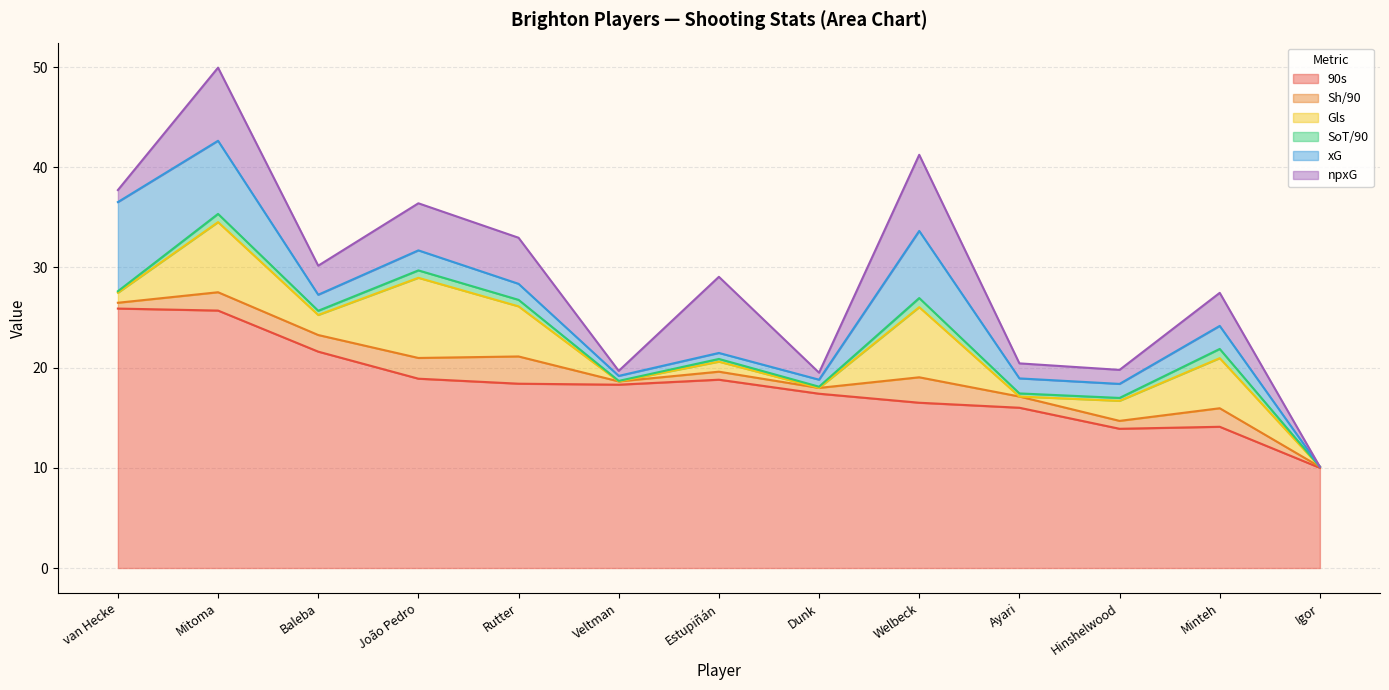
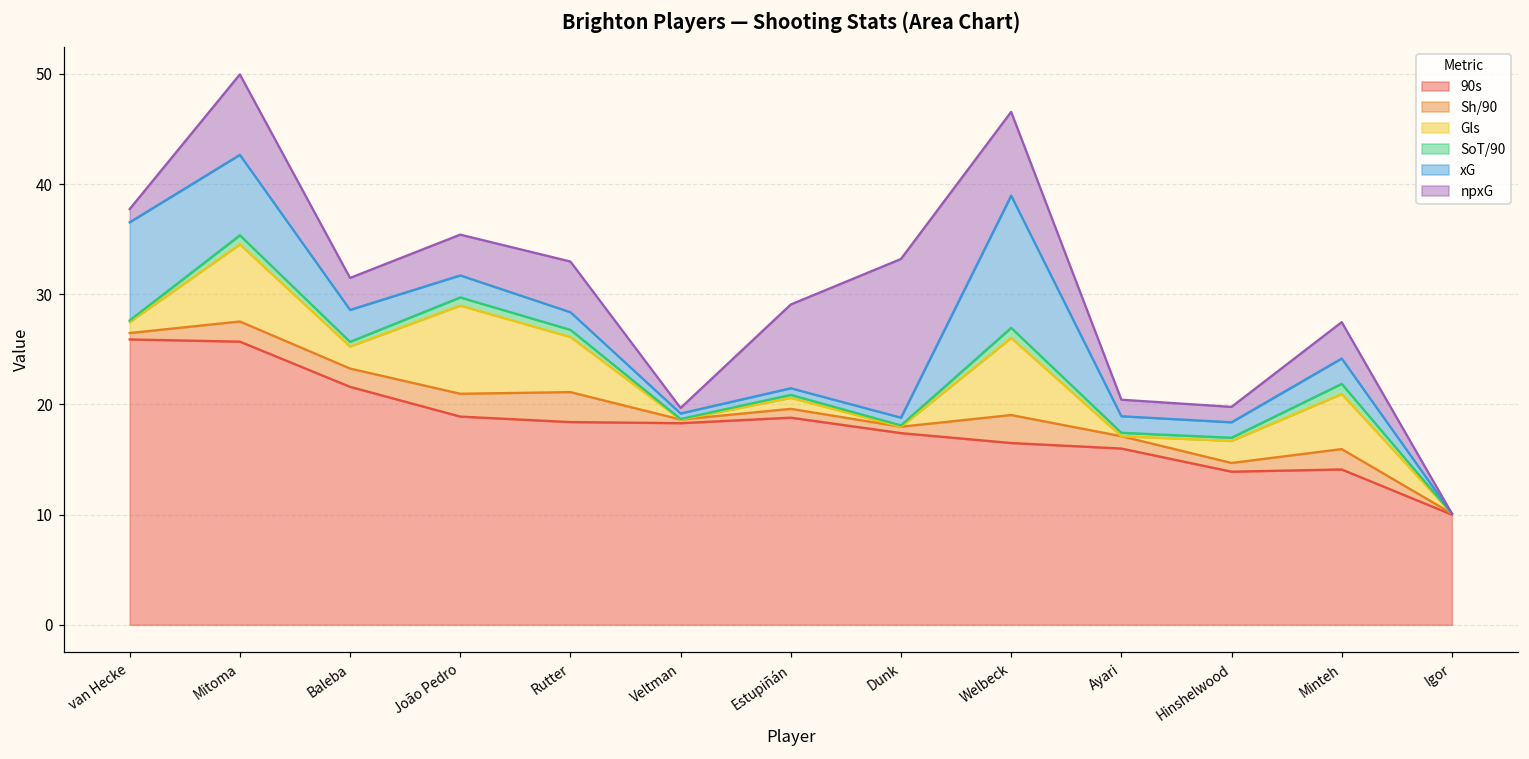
  {
    "SoT/90": {
      "Mitoma": 0.8,
      "Baleba": 0.4,
      "João Pedro": 0.7,
      "Rutter": 0.6,
      "Estupiñán": 0.3,
      "Welbeck": 0.9,
      "Ayari": 0.3,
      "Hinshelwood": 0.3,
      "Minteh": 0.9
    },
    "xG": {
      "van Hecke": 8.9,
      "Mitoma": 7.3,
-     "Baleba": 1.6,
+     "Baleba": 2.9,
      "João Pedro": 2.0,
      "Rutter": 1.6,
      "Veltman": 0.5,
      "Estupiñán": 0.6,
      "Dunk": 0.7,
-     "Welbeck": 6.7,
+     "Welbeck": 12.0,
      "Ayari": 1.5,
      "Hinshelwood": 1.4,
      "Minteh": 2.3
    },
    "npxG": {
      "van Hecke": 1.2,
      "Mitoma": 7.3,
      "Baleba": 2.9,
-     "João Pedro": 4.7,
+     "João Pedro": 3.7,
      "Rutter": 4.6,
      "Veltman": 0.5,
      "Estupiñán": 7.6,
-     "Dunk": 0.7,
+     "Dunk": 14.4,
      "Welbeck": 7.6,
      "Ayari": 1.5,
      "Hinshelwood": 1.4,
      "Minteh": 3.3
    }
  }
